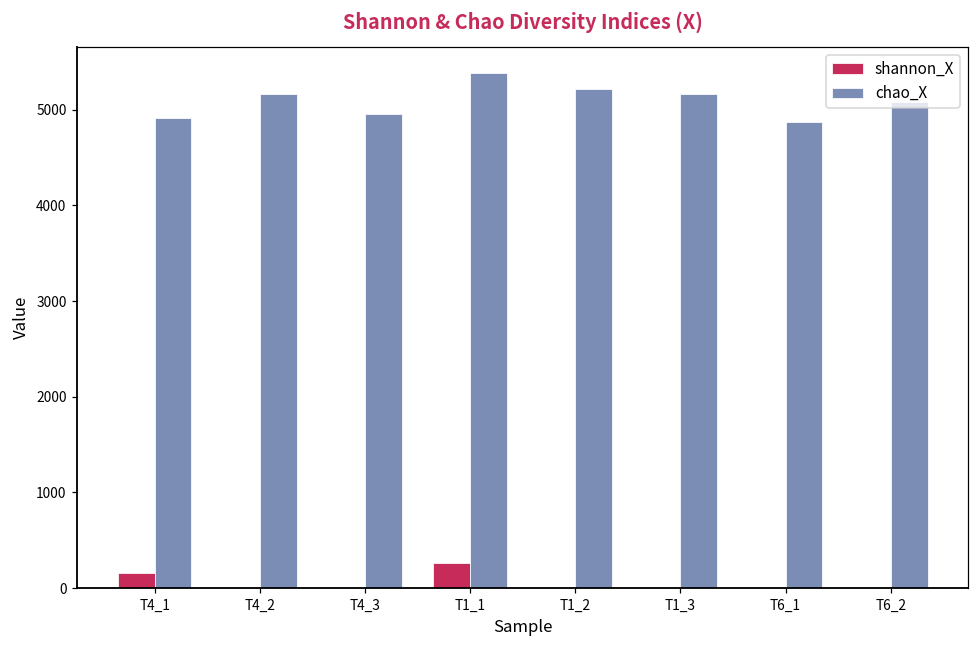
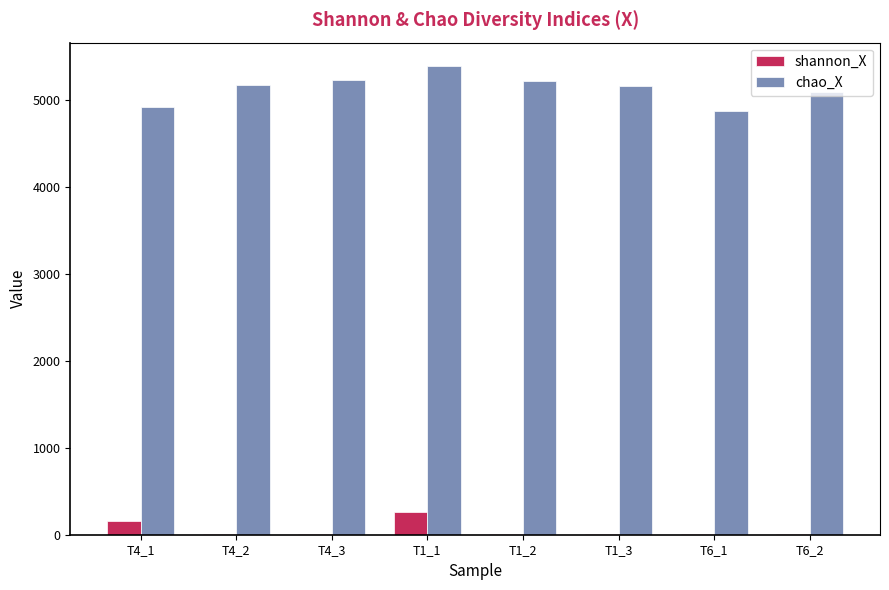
  {
    "shannon_X": {
      "T4_1": 200,
      "T1_1": 300
    },
    "chao_X": {
      "T4_1": 4900,
      "T4_2": 5200,
-     "T4_3": 4900,
+     "T4_3": 5200,
      "T1_1": 5400,
      "T1_2": 5200,
      "T1_3": 5200,
      "T6_1": 4900
    }
  }
